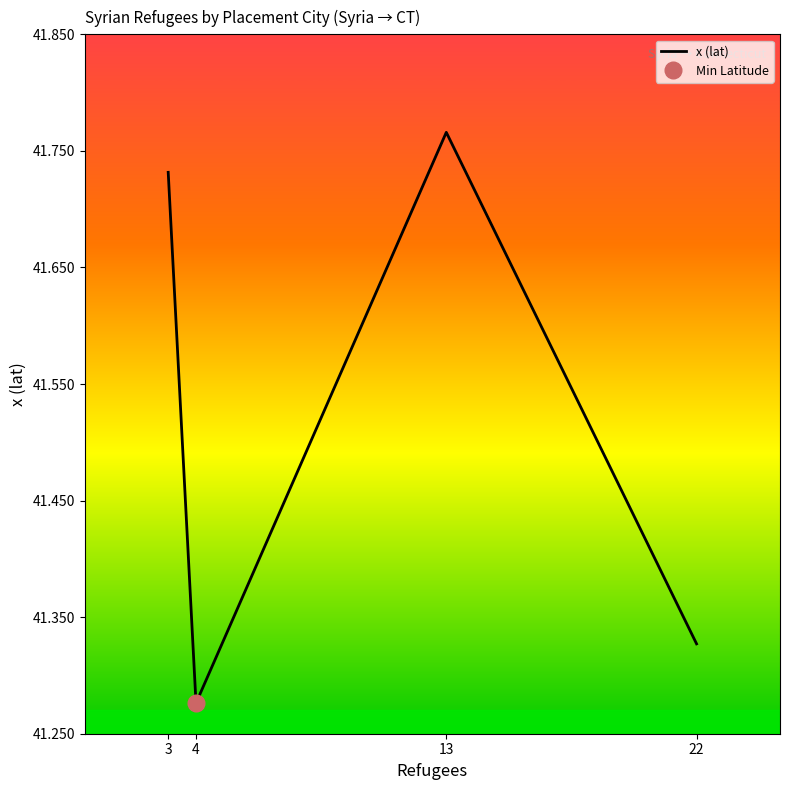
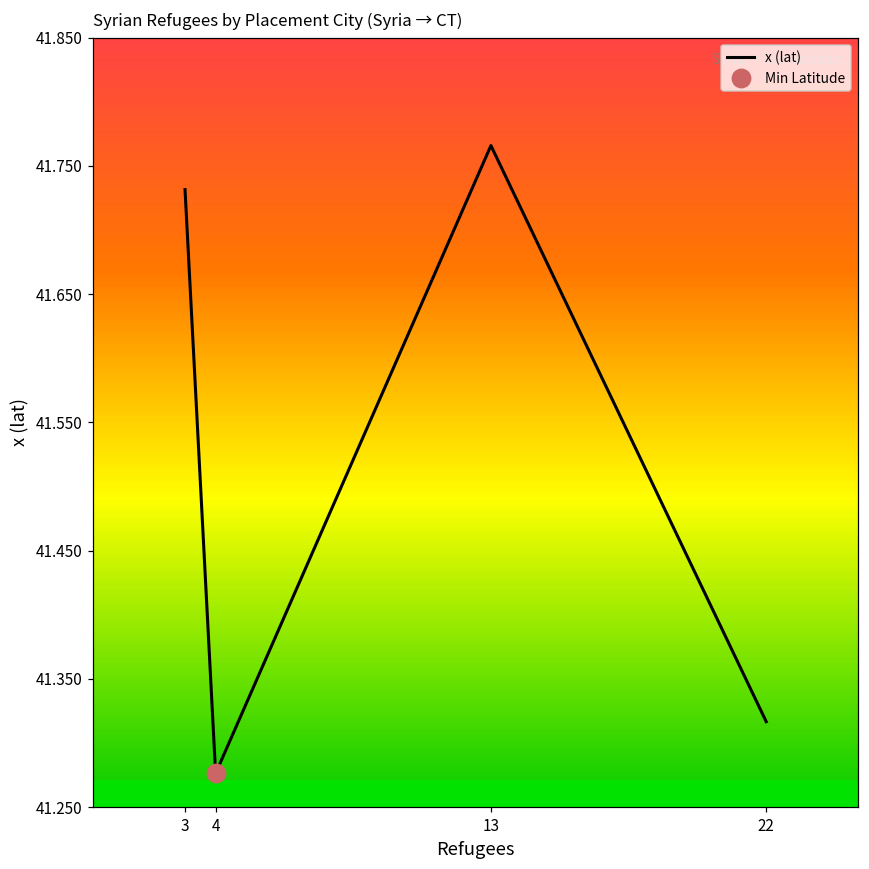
  {
    "x (lat)": {
      "3": 41.732,
      "13": 41.766,
-     "22": 41.327
+     "22": 41.317
    }
  }
